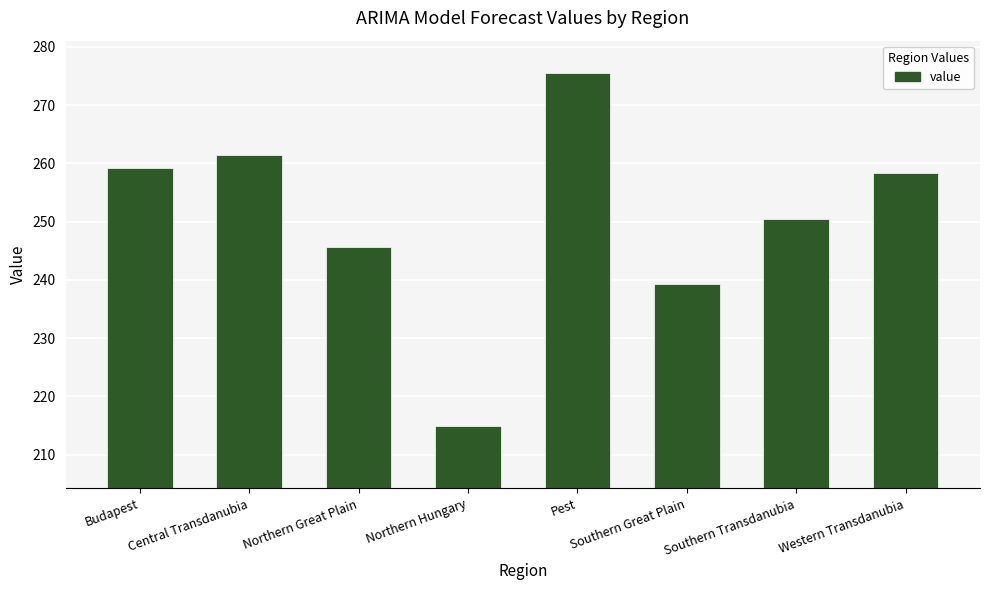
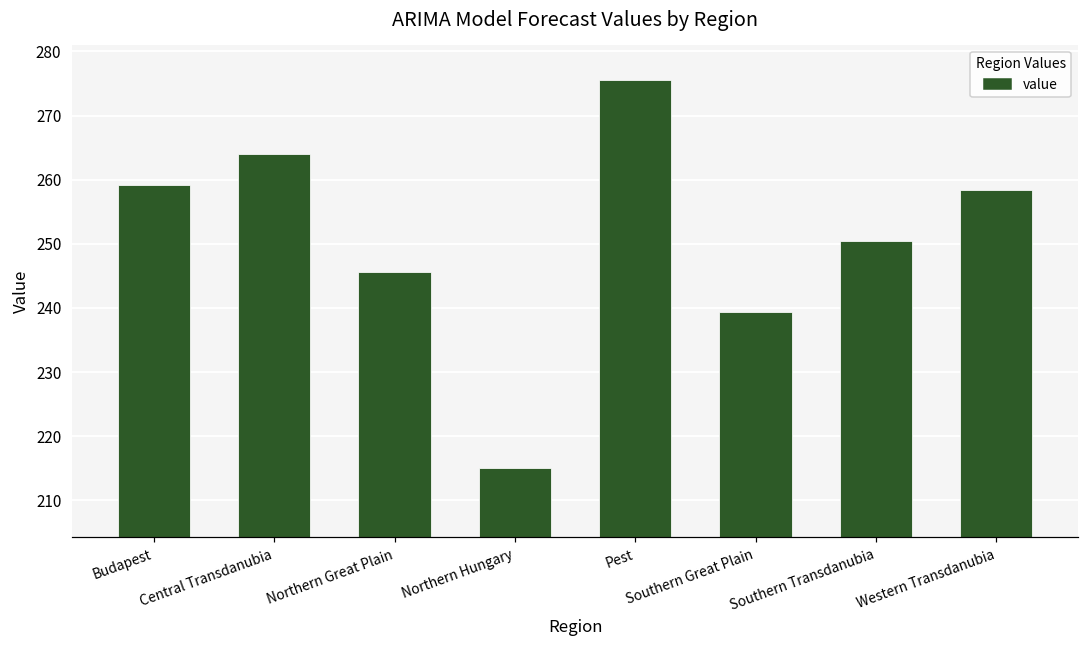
  {
    "Budapest": 259,
-   "Central Transdanubia": 261,
+   "Central Transdanubia": 264,
    "Northern Great Plain": 246,
    "Northern Hungary": 215,
    "Pest": 276,
    "Southern Great Plain": 239,
    "Southern Transdanubia": 250,
    "Western Transdanubia": 258
  }
